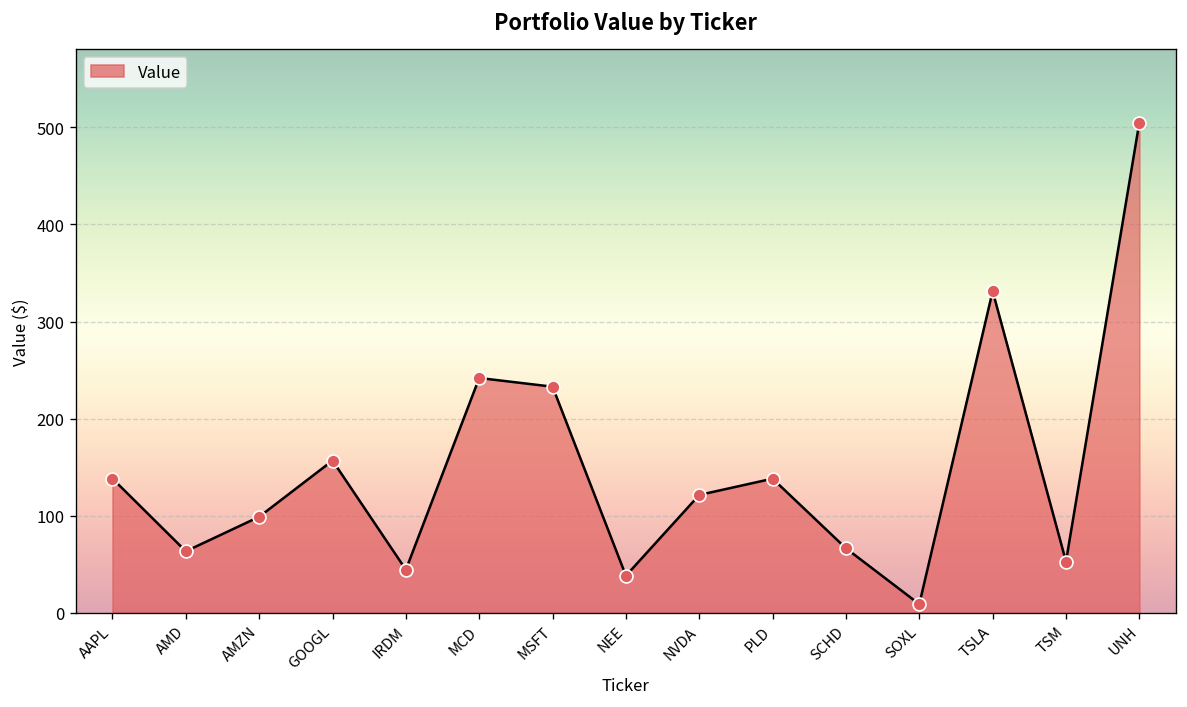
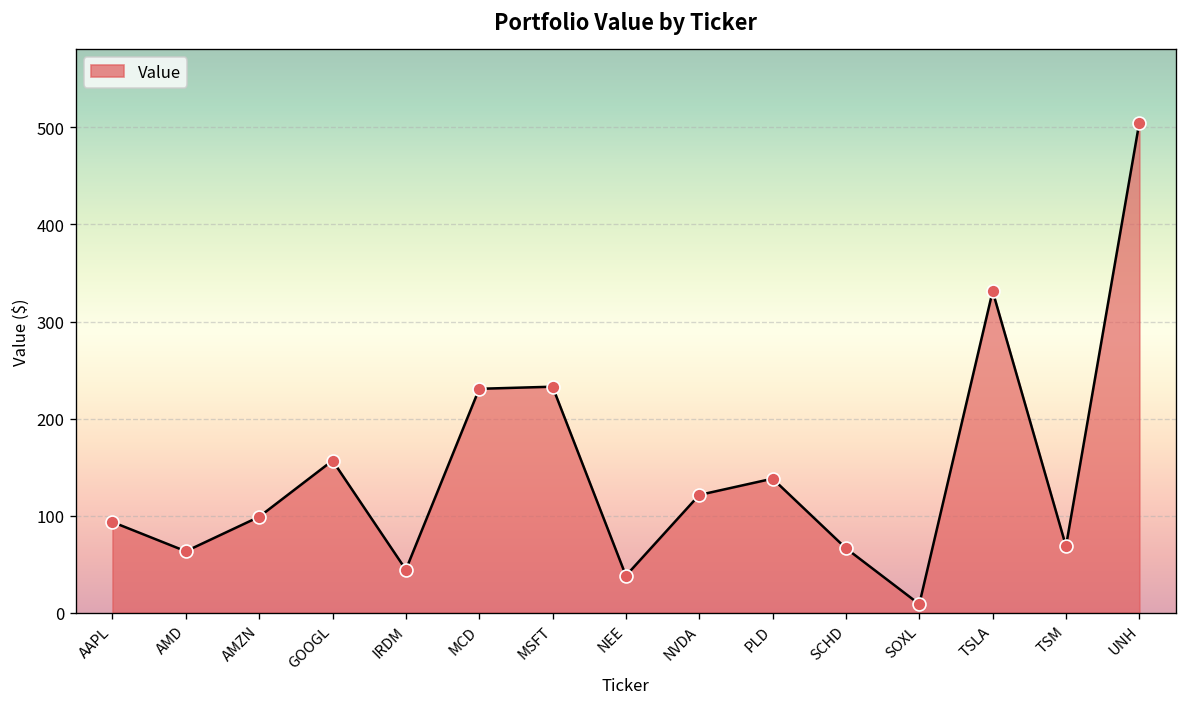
  {
-   "AAPL": 140,
+   "AAPL": 90,
    "AMD": 60,
    "AMZN": 100,
    "GOOGL": 160,
    "IRDM": 40,
-   "MCD": 240,
+   "MCD": 230,
    "MSFT": 230,
    "NEE": 40,
    "NVDA": 120,
    "PLD": 140,
    "SCHD": 70,
    "SOXL": 10,
    "TSLA": 330,
-   "TSM": 50,
+   "TSM": 70,
    "UNH": 510
  }
